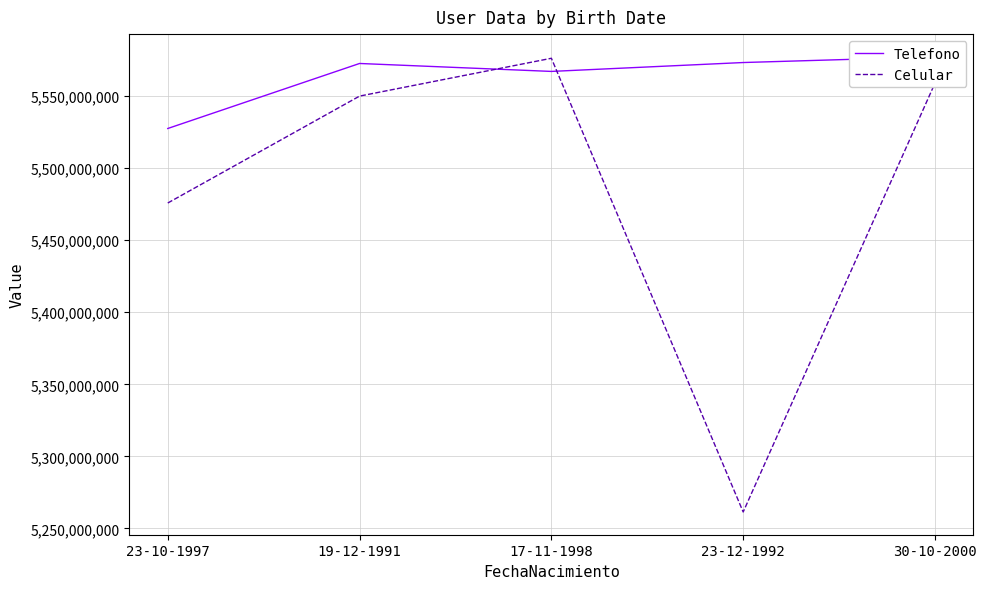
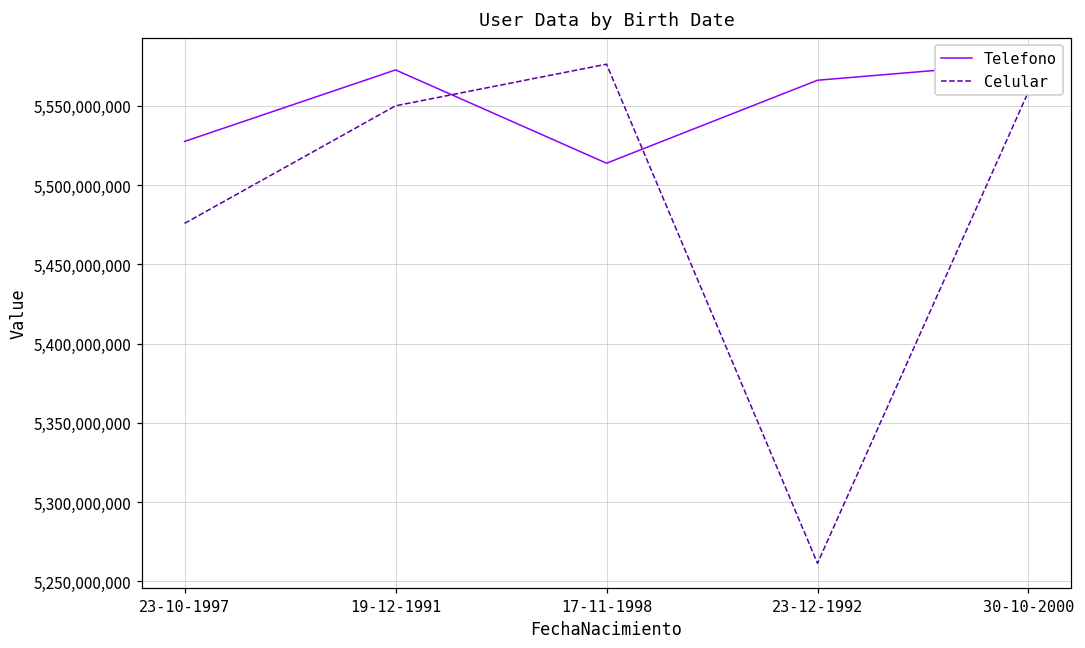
  {
    "Telefono": {
      "23-10-1997": "5,528,000,000",
      "19-12-1991": "5,573,000,000",
-     "17-11-1998": "5,567,000,000",
-     "23-12-1992": "5,573,000,000"
+     "17-11-1998": "5,514,000,000",
+     "23-12-1992": "5,566,000,000"
    },
    "Celular": {
      "23-10-1997": "5,476,000,000",
      "19-12-1991": "5,550,000,000",
      "17-11-1998": "5,576,000,000",
      "23-12-1992": "5,261,000,000"
    }
  }
